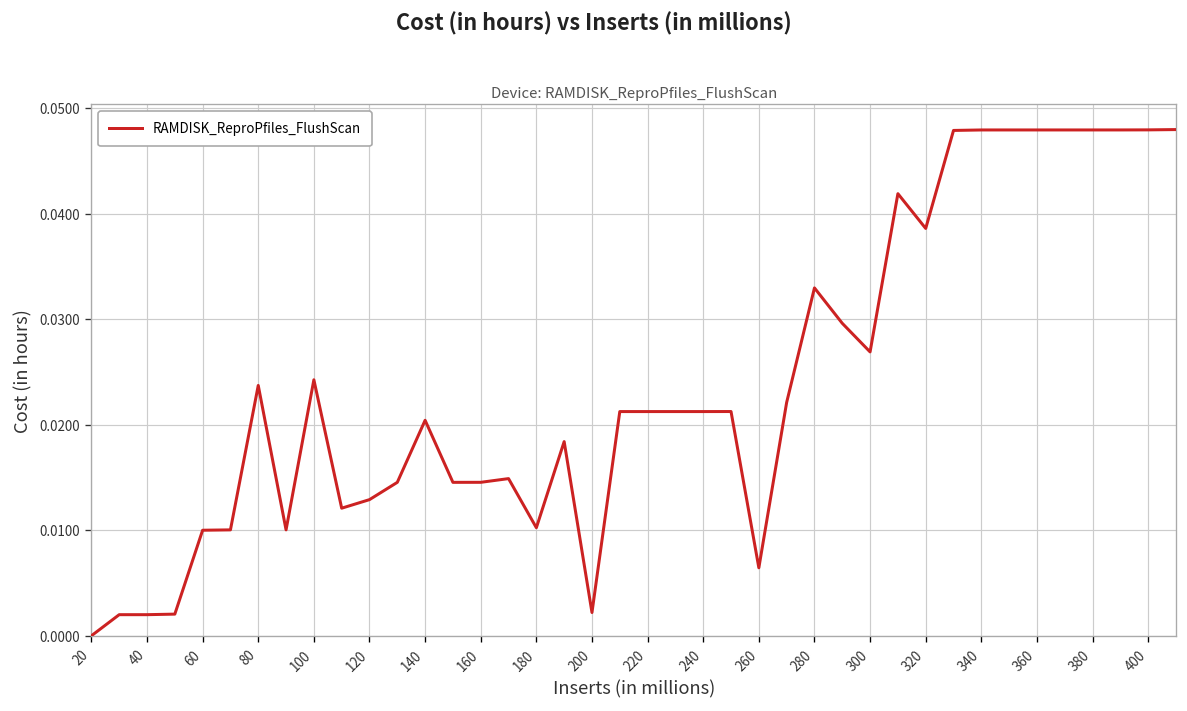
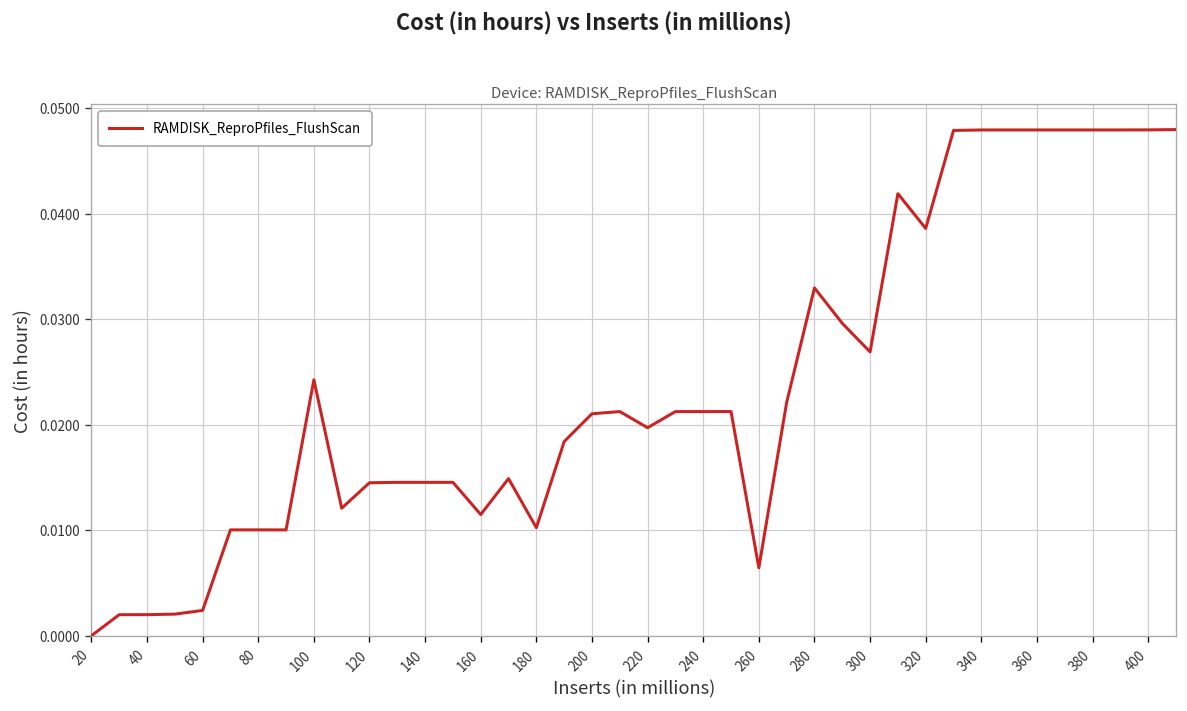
  {
    "20": 0.000,
    "40": 0.002,
-   "60": 0.010,
-   "80": 0.024,
+   "60": 0.002,
+   "80": 0.010,
    "100": 0.024,
-   "120": 0.013,
-   "140": 0.020,
-   "160": 0.015,
+   "120": 0.015,
+   "140": 0.015,
+   "160": 0.012,
    "180": 0.010,
-   "200": 0.002,
-   "220": 0.021,
+   "200": 0.021,
+   "220": 0.020,
    "240": 0.021,
    "260": 0.006,
    "280": 0.033,
    "300": 0.027,
    "320": 0.039,
    "340": 0.048,
    "360": 0.048,
    "380": 0.048,
    "400": 0.048
  }
